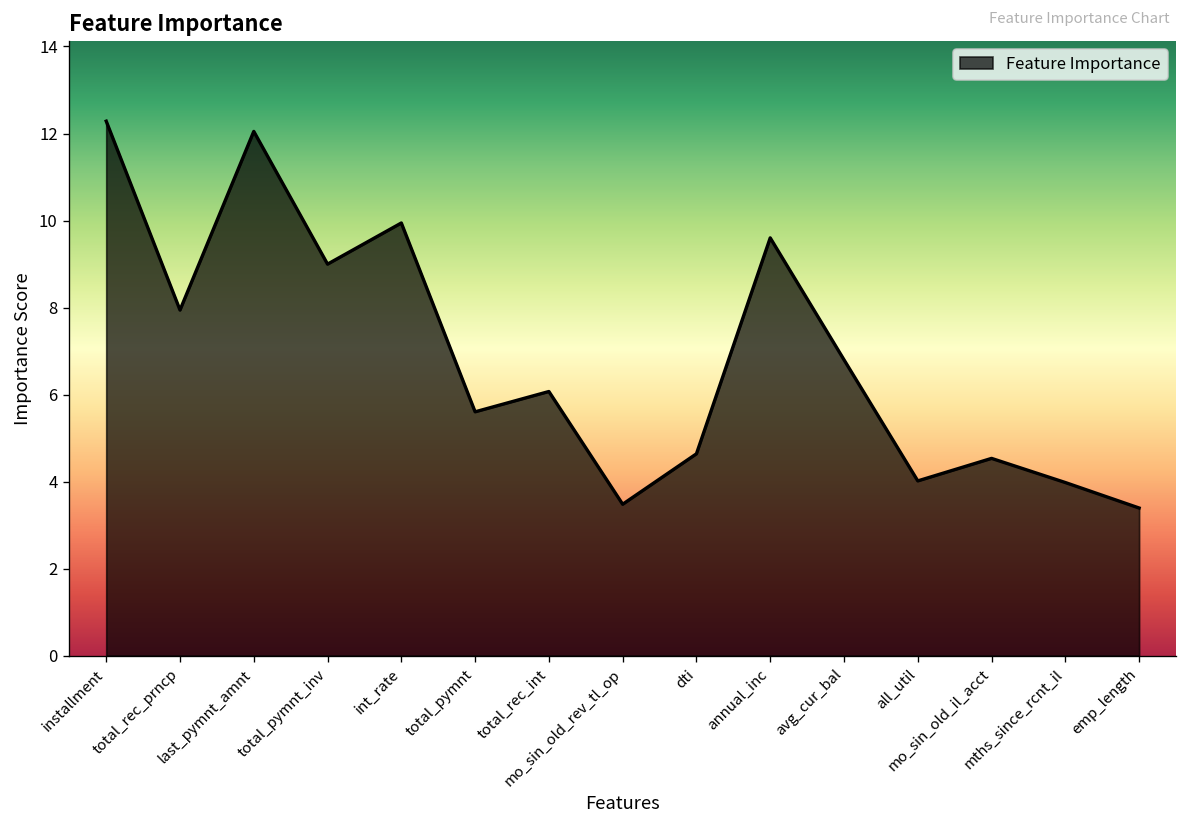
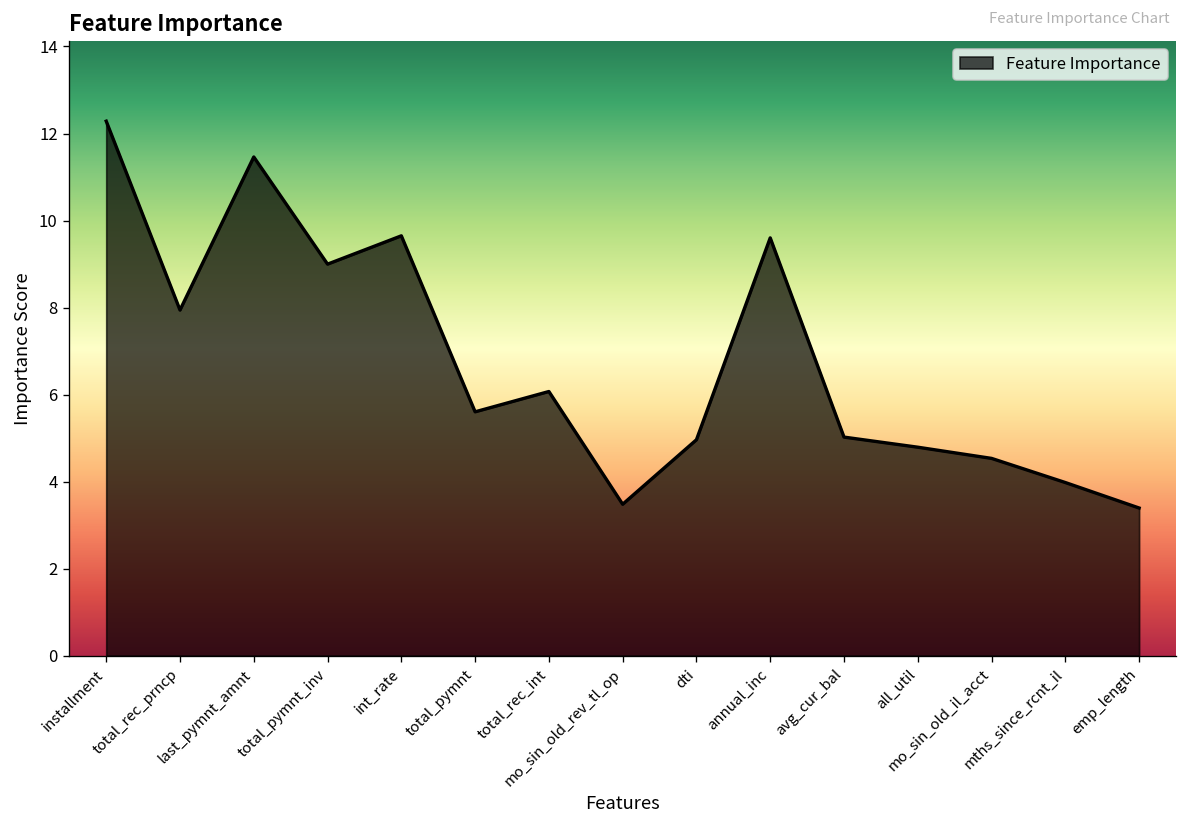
  {
    "installment": 12.3,
    "total_rec_prncp": 7.9,
-   "last_pymnt_amnt": 12.0,
+   "last_pymnt_amnt": 11.5,
    "total_pymnt_inv": 9.0,
-   "int_rate": 9.9,
+   "int_rate": 9.6,
    "total_pymnt": 5.6,
    "total_rec_int": 6.1,
    "mo_sin_old_rev_tl_op": 3.5,
-   "dti": 4.6,
+   "dti": 5.0,
    "annual_inc": 9.6,
-   "avg_cur_bal": 6.8,
-   "all_util": 4.0,
+   "avg_cur_bal": 5.0,
+   "all_util": 4.8,
    "mo_sin_old_il_acct": 4.5,
    "mths_since_rcnt_il": 4.0,
    "emp_length": 3.4
  }
